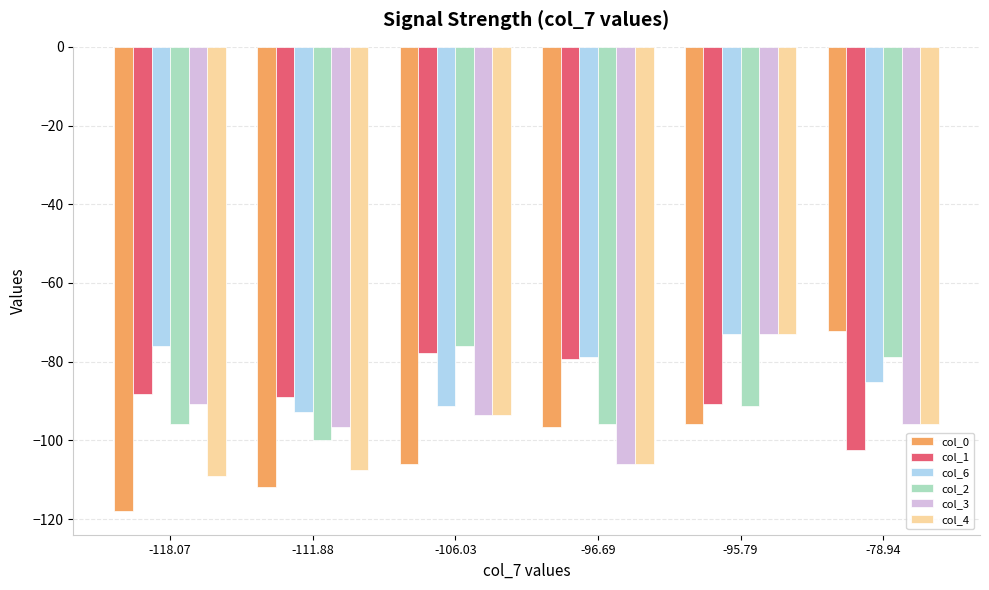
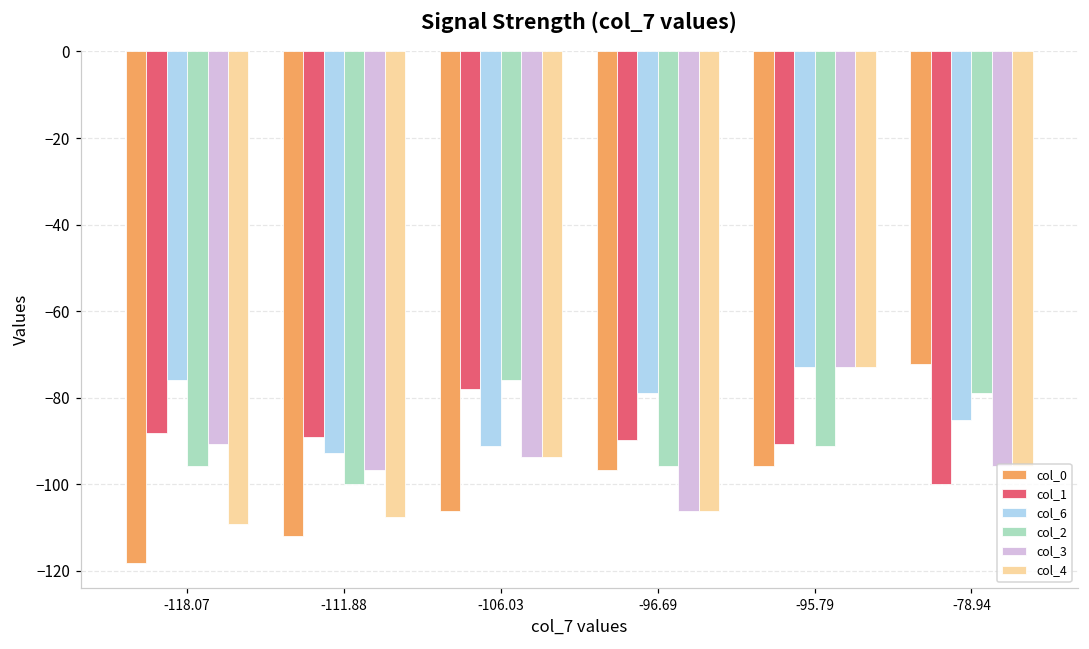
  {
    "col_0": {
      "-118.07": -118,
      "-111.88": -112,
      "-106.03": -106,
      "-96.69": -97,
      "-95.79": -96,
      "-78.94": -72
    },
    "col_1": {
      "-118.07": -88,
      "-111.88": -89,
      "-106.03": -78,
-     "-96.69": -79,
+     "-96.69": -90,
      "-95.79": -91,
-     "-78.94": -102
+     "-78.94": -100
    },
    "col_4": {
      "-118.07": -109,
      "-111.88": -107,
      "-106.03": -94,
      "-96.69": -106,
      "-95.79": -73,
      "-78.94": -96
    }
  }
